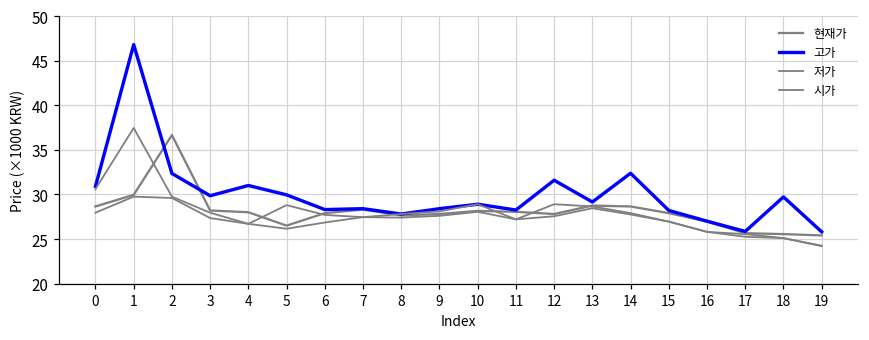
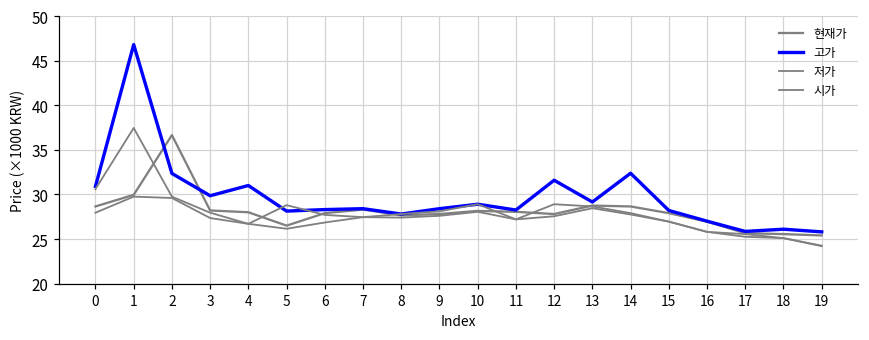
  {
    "고가": {
      "1": 47,
      "2": 32,
      "3": 30,
      "4": 31,
-     "5": 30,
+     "5": 28,
      "6": 28,
      "12": 32,
      "13": 29,
      "14": 32,
-     "18": 30,
+     "18": 26,
      "19": 26
    }
  }
